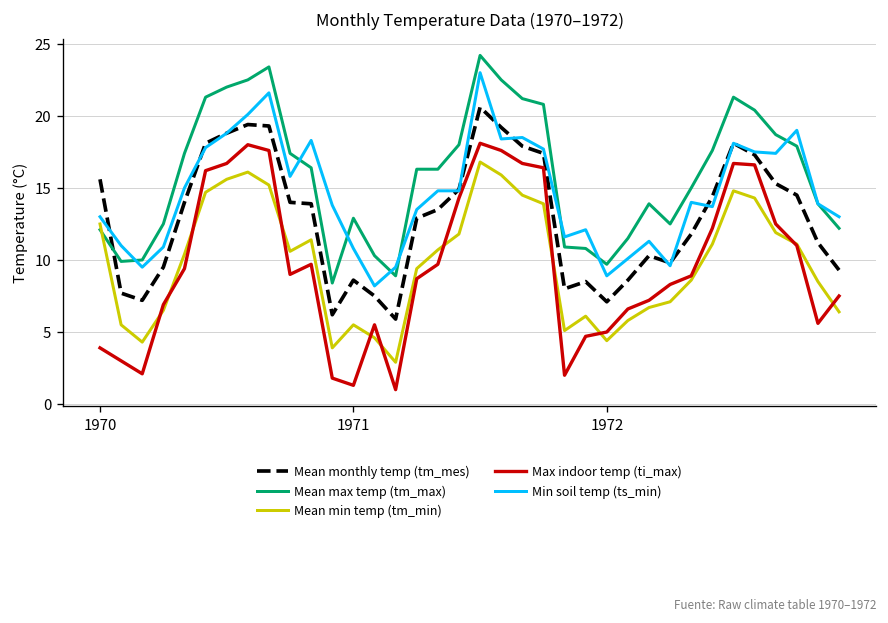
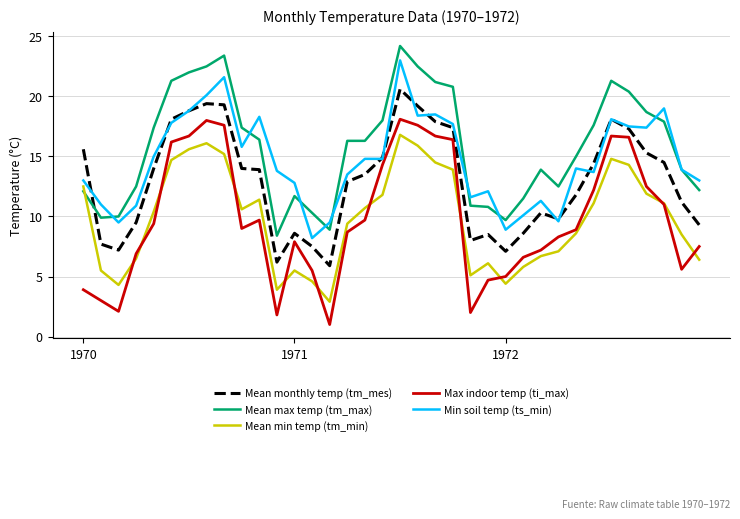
  {
    "Mean monthly temp (tm_mes)": {
      "1970": 15.6,
      "1971": 8.6,
      "1972": 7.1
    },
    "Mean max temp (tm_max)": {
      "1970": 12.1,
-     "1971": 12.9,
+     "1971": 11.7,
      "1972": 9.7
    },
    "Mean min temp (tm_min)": {
      "1970": 12.5,
      "1971": 5.5,
      "1972": 4.4
    },
    "Max indoor temp (ti_max)": {
      "1970": 3.9,
-     "1971": 1.3,
+     "1971": 7.9,
      "1972": 5.0
    },
    "Min soil temp (ts_min)": {
      "1970": 13.0,
-     "1971": 10.8,
+     "1971": 12.8,
      "1972": 8.9
    }
  }
